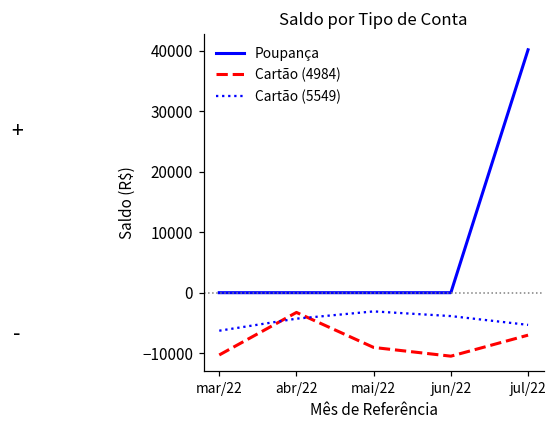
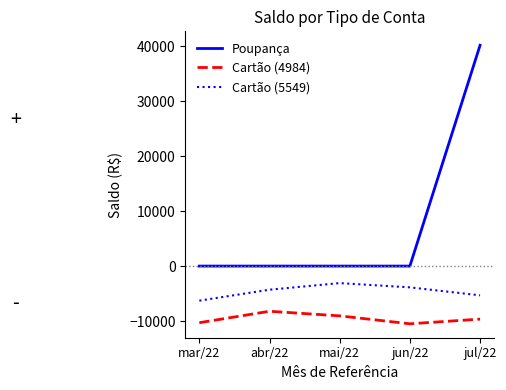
  {
    "Cartão (4984)": {
      "mar/22": -10000,
-     "abr/22": -3000,
+     "abr/22": -8000,
      "mai/22": -9000,
      "jun/22": -10000,
-     "jul/22": -7000
+     "jul/22": -10000
    }
  }
